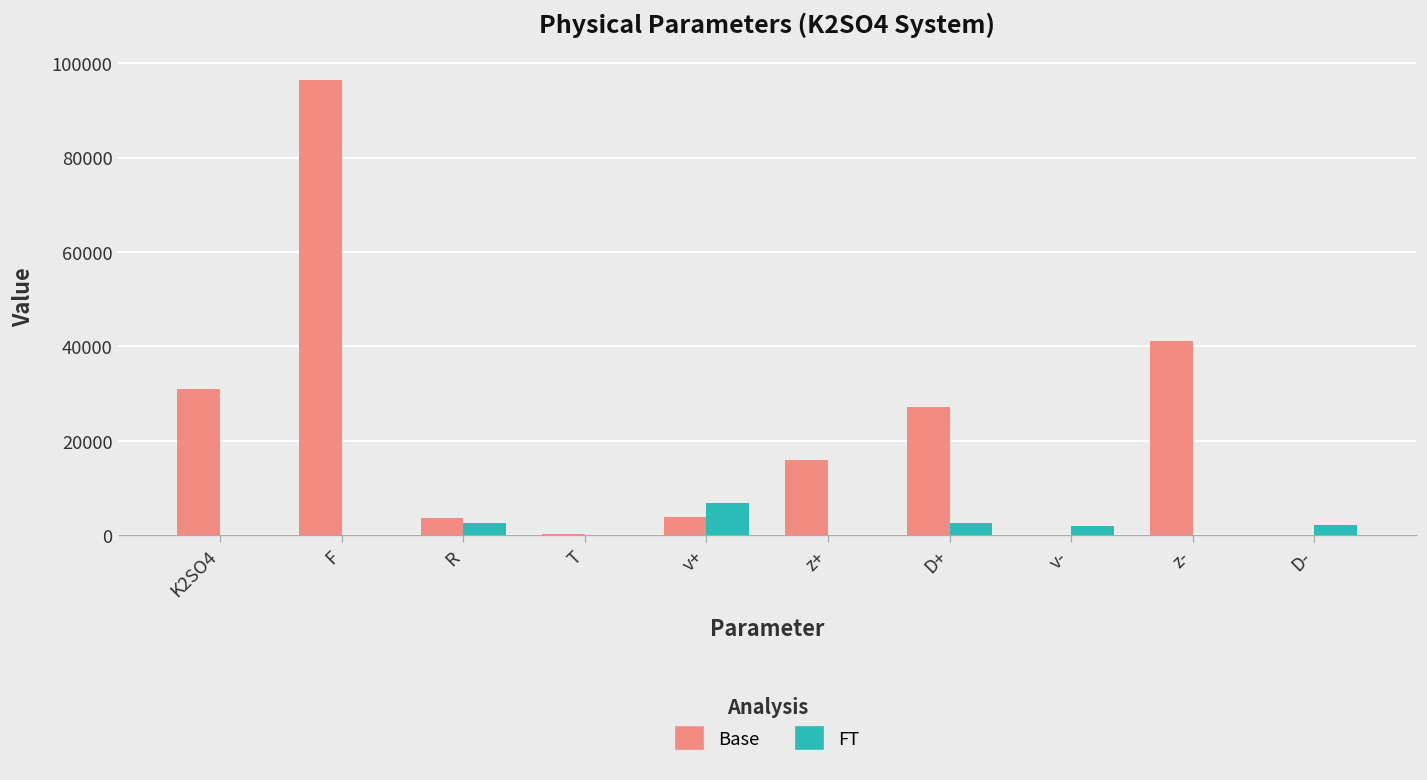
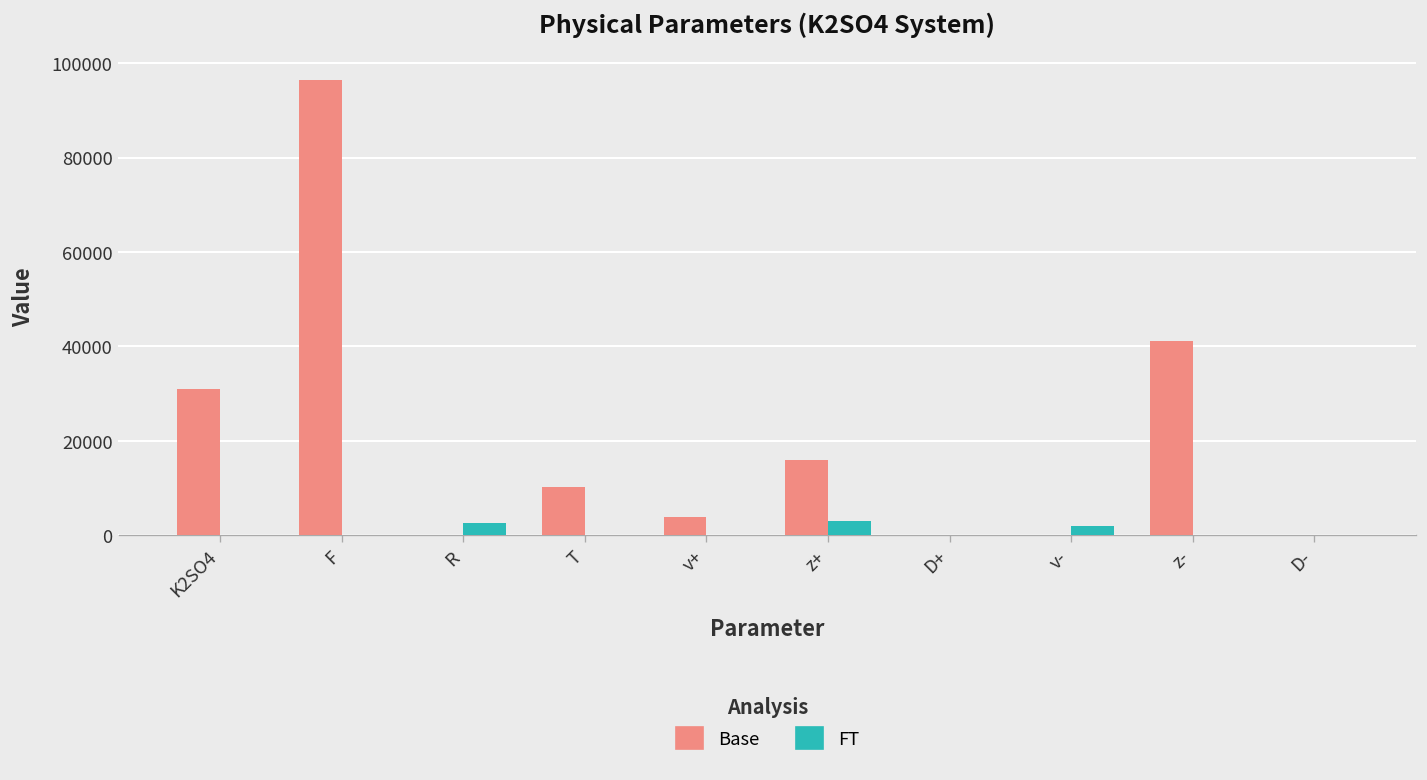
  {
    "Base": {
      "K2SO4": 31000,
      "F": 96000,
-     "R": 4000,
-     "T": 0,
+     "R": 0,
+     "T": 10000,
      "v+": 4000,
      "z+": 16000,
-     "D+": 27000,
+     "D+": 0,
      "z-": 41000
    },
    "FT": {
      "F": 0,
      "R": 3000,
      "T": 0,
-     "v+": 7000,
-     "z+": 0,
-     "D+": 3000,
+     "v+": 0,
+     "z+": 3000,
+     "D+": 0,
      "v-": 2000,
      "z-": 0,
-     "D-": 2000
+     "D-": 0
    }
  }
